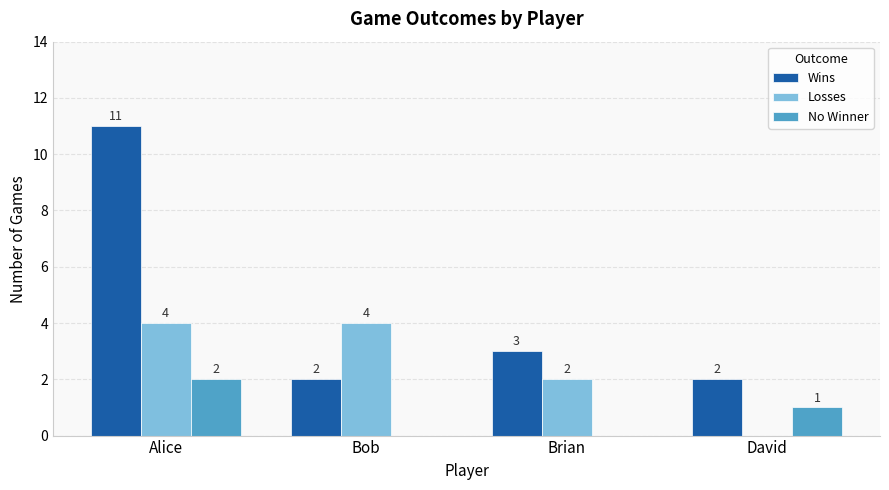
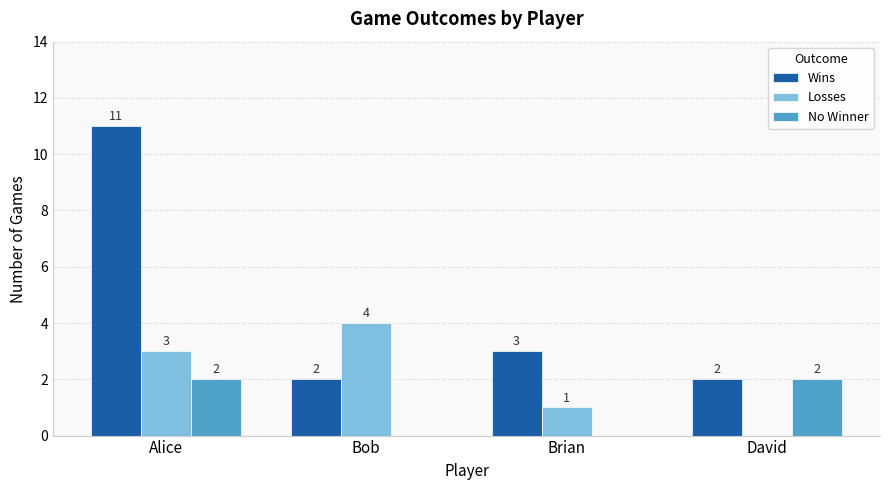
  {
    "Wins": {
      "Alice": 11,
      "Bob": 2,
      "Brian": 3,
      "David": 2
    },
    "Losses": {
-     "Alice": 4,
+     "Alice": 3,
      "Bob": 4,
-     "Brian": 2
+     "Brian": 1
    },
    "No Winner": {
      "Alice": 2,
-     "David": 1
+     "David": 2
    }
  }
